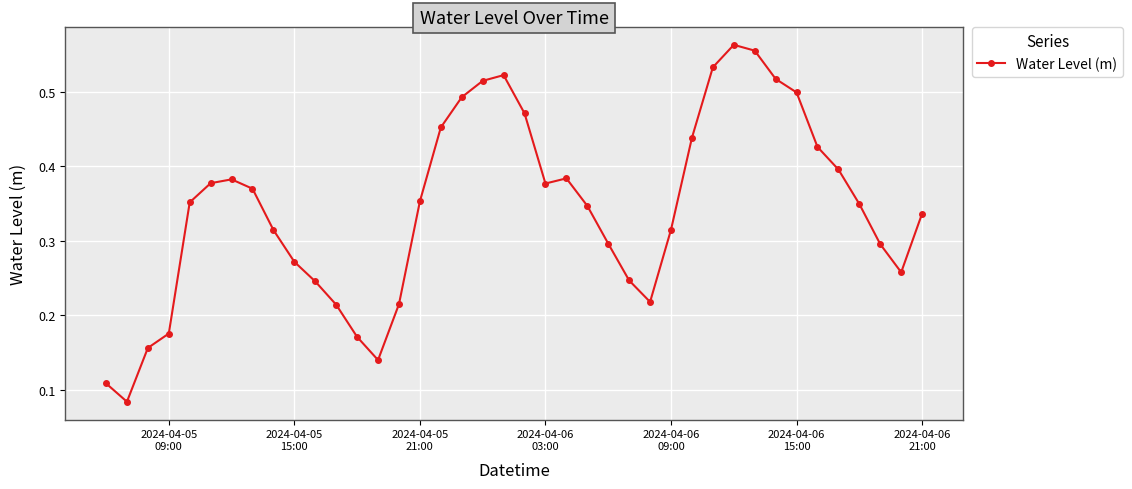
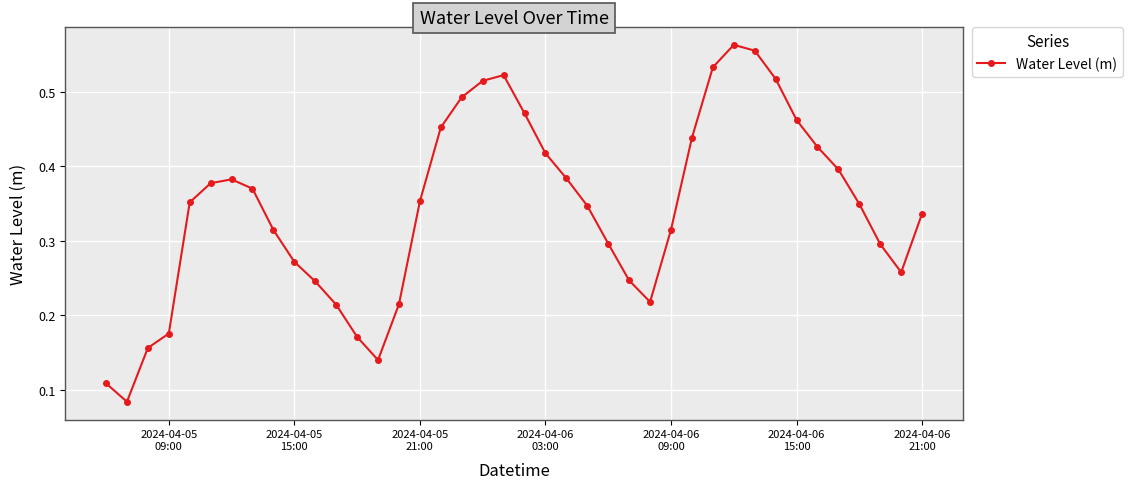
  {
    "2024-04-05 09:00": 0.18,
    "2024-04-05 15:00": 0.27,
    "2024-04-05 21:00": 0.35,
-   "2024-04-06 03:00": 0.38,
+   "2024-04-06 03:00": 0.42,
    "2024-04-06 09:00": 0.32,
-   "2024-04-06 15:00": 0.50,
+   "2024-04-06 15:00": 0.46,
    "2024-04-06 21:00": 0.34
  }
